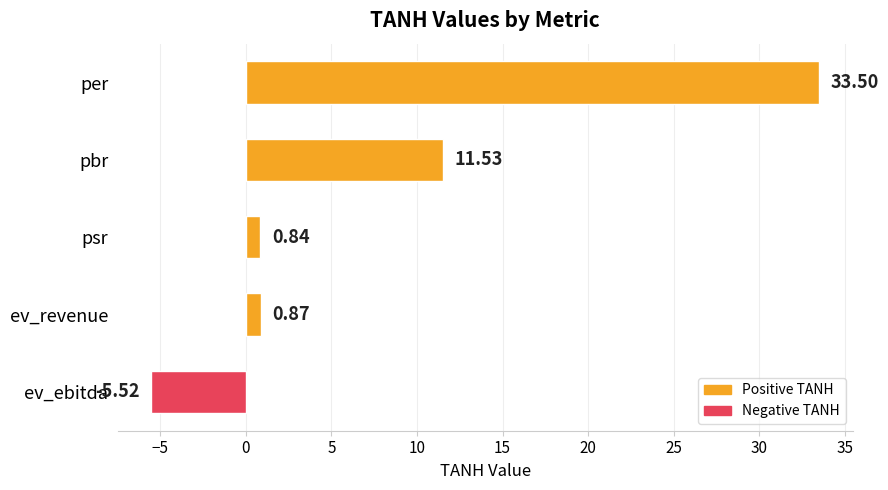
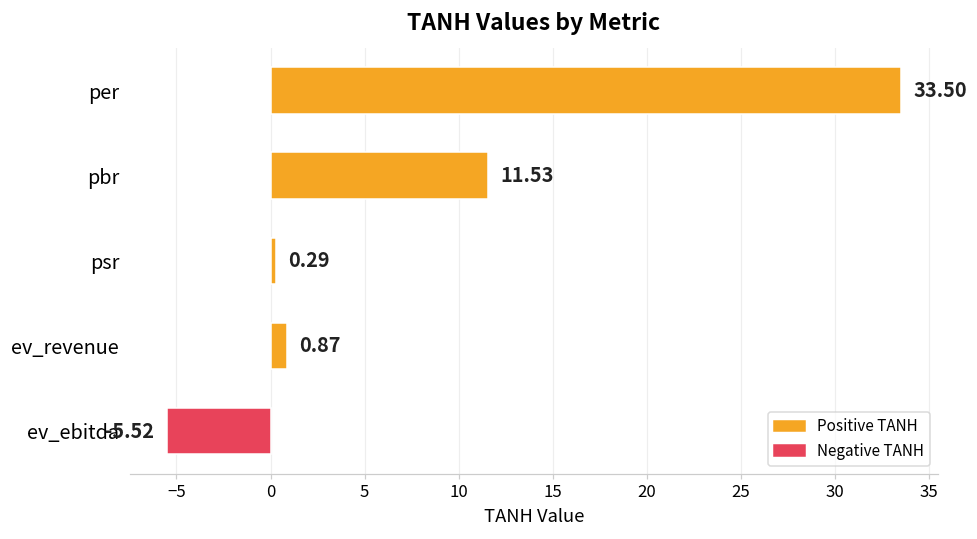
  {
    "per": 33.50,
    "pbr": 11.53,
-   "psr": 0.84,
+   "psr": 0.29,
    "ev_revenue": 0.87,
    "ev_ebitda": -5.52
  }
